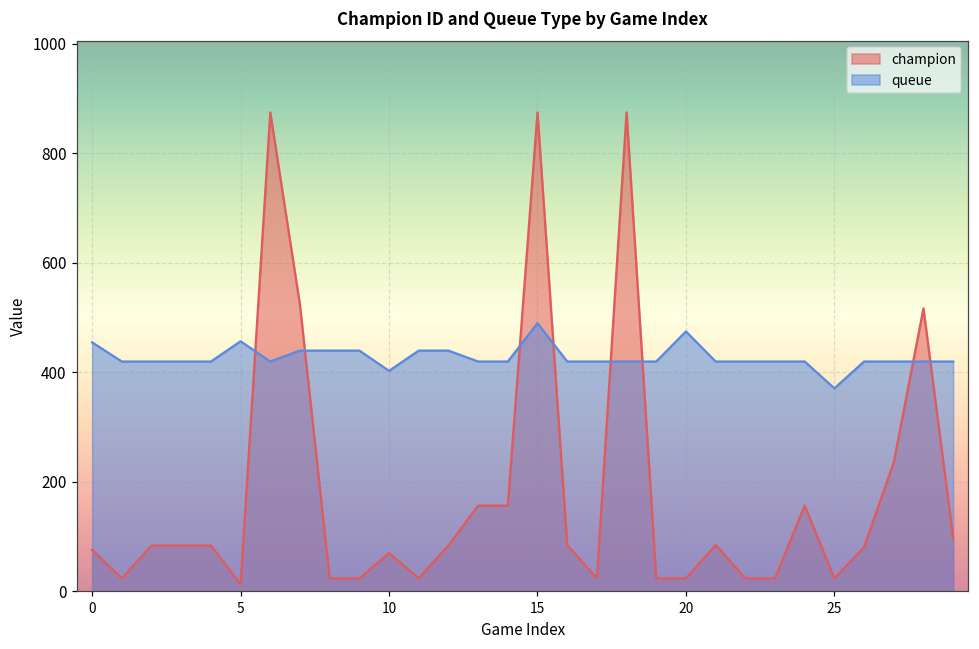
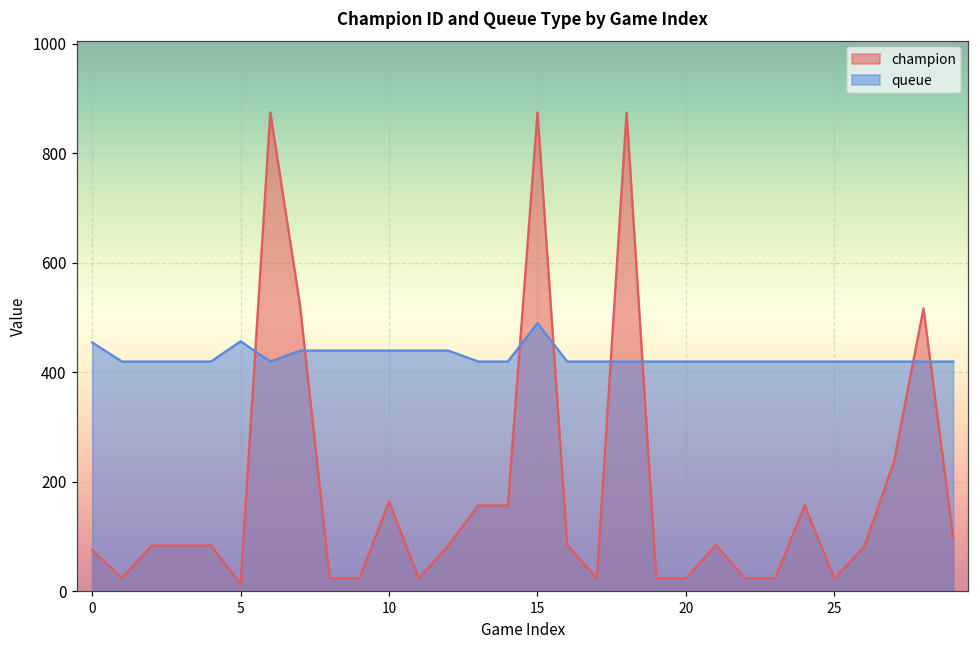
  {
    "champion": {
      "0": 80,
      "5": 10,
-     "10": 70,
+     "10": 160,
      "15": 880,
      "20": 20,
      "25": 20
    },
    "queue": {
      "0": 460,
      "5": 460,
-     "10": 400,
+     "10": 440,
      "15": 490,
-     "20": 480,
-     "25": 370
+     "20": 420,
+     "25": 420
    }
  }
